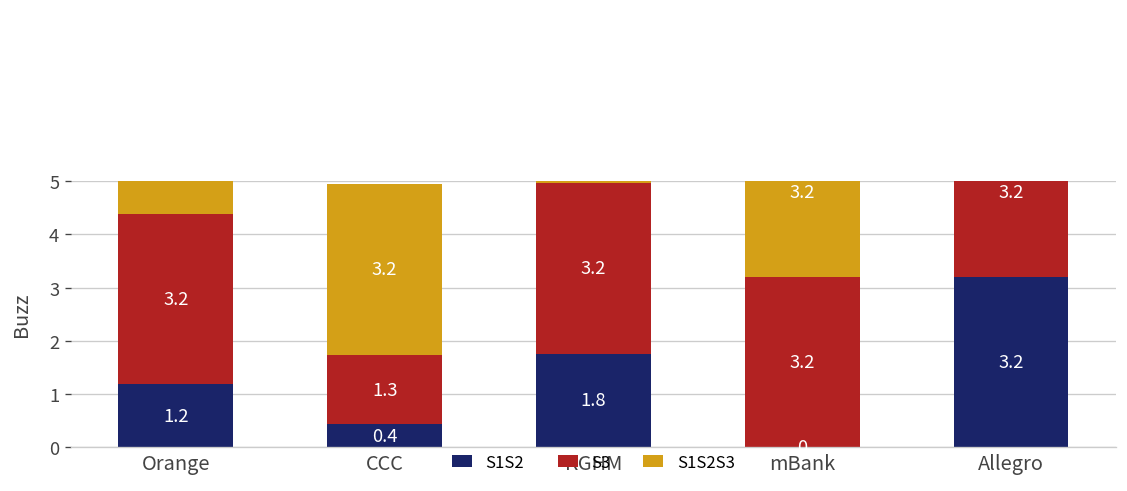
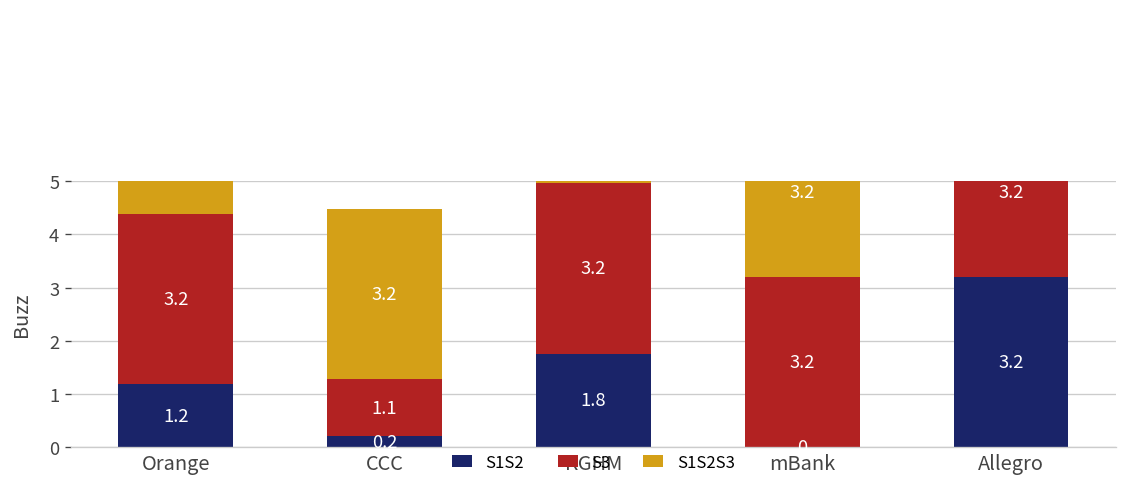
  {
    "S1S2": {
      "Orange": 1.2,
-     "CCC": 0.4,
+     "CCC": 0.2,
      "KGHM": 1.8,
      "mBank": 0,
      "Allegro": 3.2
    },
    "S3": {
      "Orange": 3.2,
-     "CCC": 1.3,
+     "CCC": 1.1,
      "KGHM": 3.2,
      "mBank": 3.2
    },
    "S1S2S3": {
      "CCC": 3.2
    }
  }
